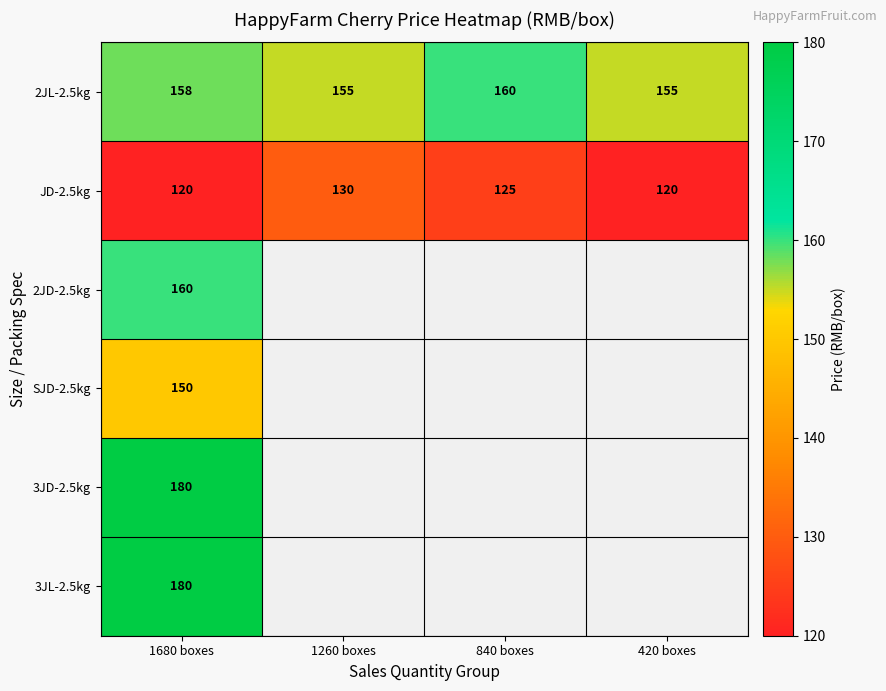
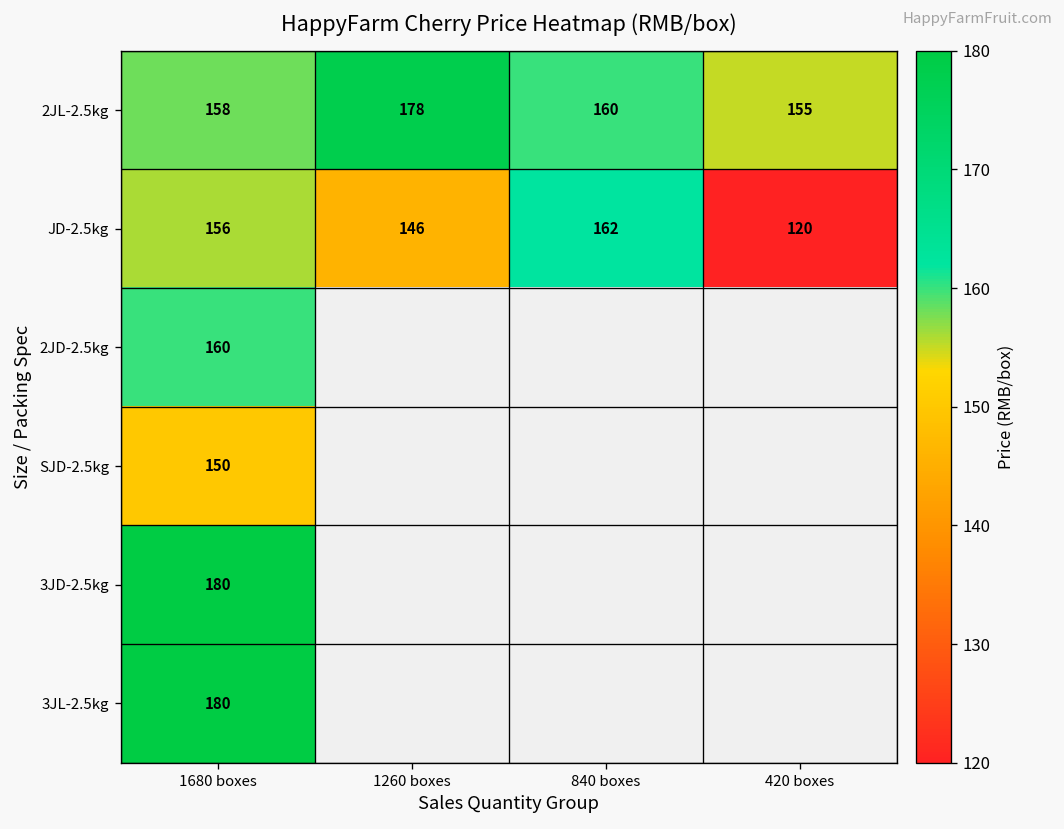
  {
    "2JL-2.5kg": {
      "1680 boxes": 158,
-     "1260 boxes": 155,
+     "1260 boxes": 178,
      "840 boxes": 160,
      "420 boxes": 155
    },
    "JD-2.5kg": {
-     "1680 boxes": 120,
-     "1260 boxes": 130,
-     "840 boxes": 125,
+     "1680 boxes": 156,
+     "1260 boxes": 146,
+     "840 boxes": 162,
      "420 boxes": 120
    },
    "2JD-2.5kg": {
      "1680 boxes": 160
    },
    "SJD-2.5kg": {
      "1680 boxes": 150
    },
    "3JD-2.5kg": {
      "1680 boxes": 180
    },
    "3JL-2.5kg": {
      "1680 boxes": 180
    }
  }
